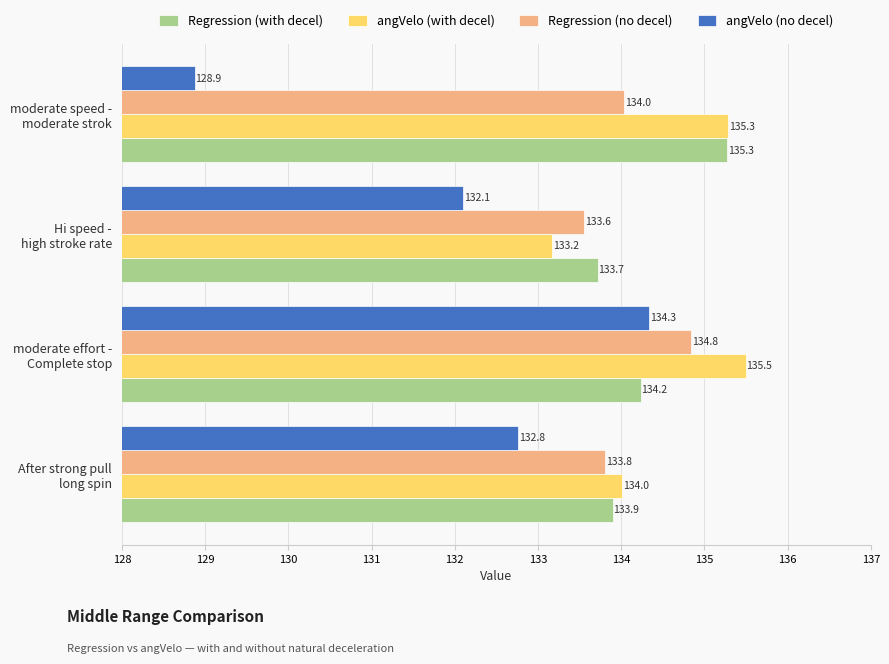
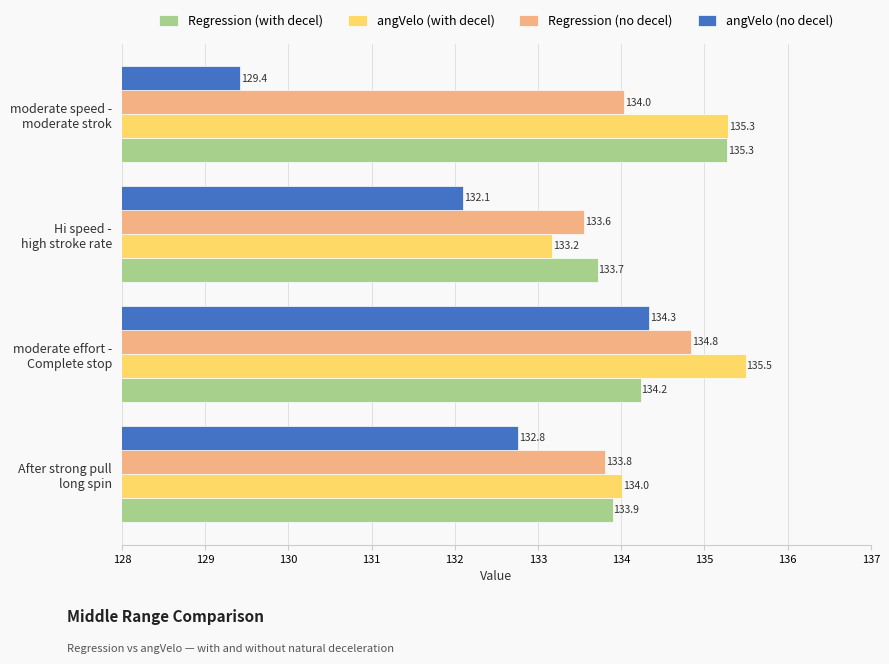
  {
    "Regression (with decel)": {
      "moderate speed - moderate strok": 135.3,
      "Hi speed - high stroke rate": 133.7,
      "moderate effort - Complete stop": 134.2,
      "After strong pull long spin": 133.9
    },
    "angVelo (no decel)": {
-     "moderate speed - moderate strok": 128.9,
+     "moderate speed - moderate strok": 129.4,
      "Hi speed - high stroke rate": 132.1,
      "moderate effort - Complete stop": 134.3,
      "After strong pull long spin": 132.8
    }
  }
